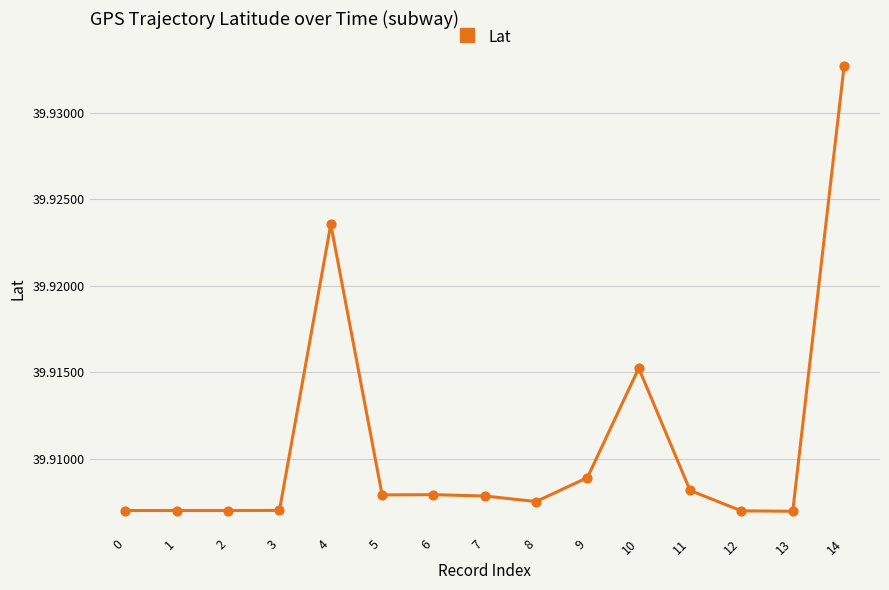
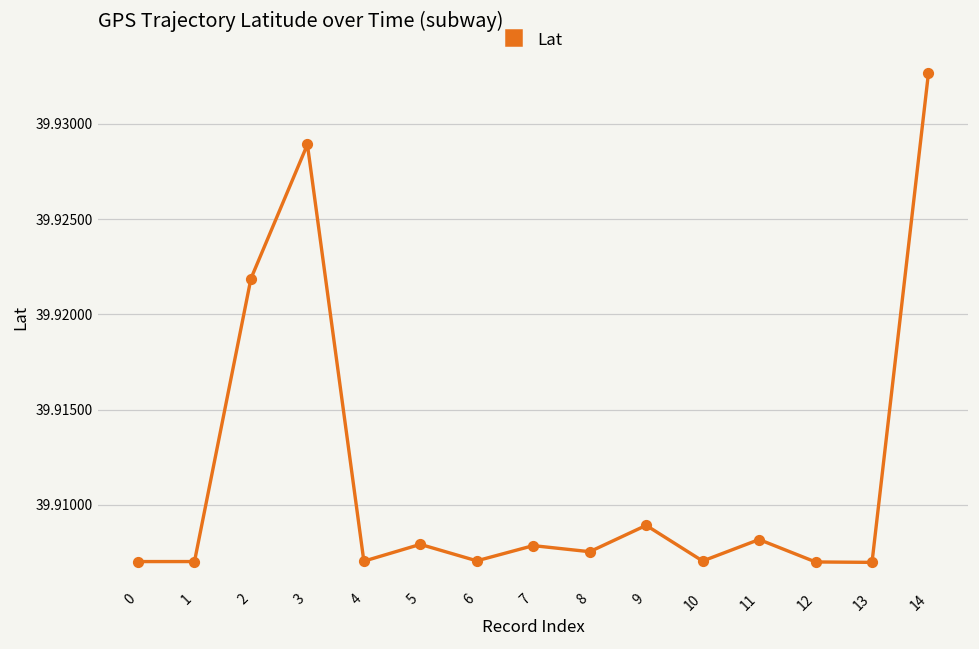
  {
    "0": 39.9070,
    "1": 39.9070,
-   "2": 39.9070,
-   "3": 39.9070,
-   "4": 39.9236,
+   "2": 39.9219,
+   "3": 39.9289,
+   "4": 39.9070,
    "5": 39.9079,
-   "6": 39.9079,
+   "6": 39.9071,
    "7": 39.9079,
    "8": 39.9075,
    "9": 39.9089,
-   "10": 39.9152,
+   "10": 39.9071,
    "11": 39.9082,
    "12": 39.9070,
    "13": 39.9070,
    "14": 39.9327
  }
